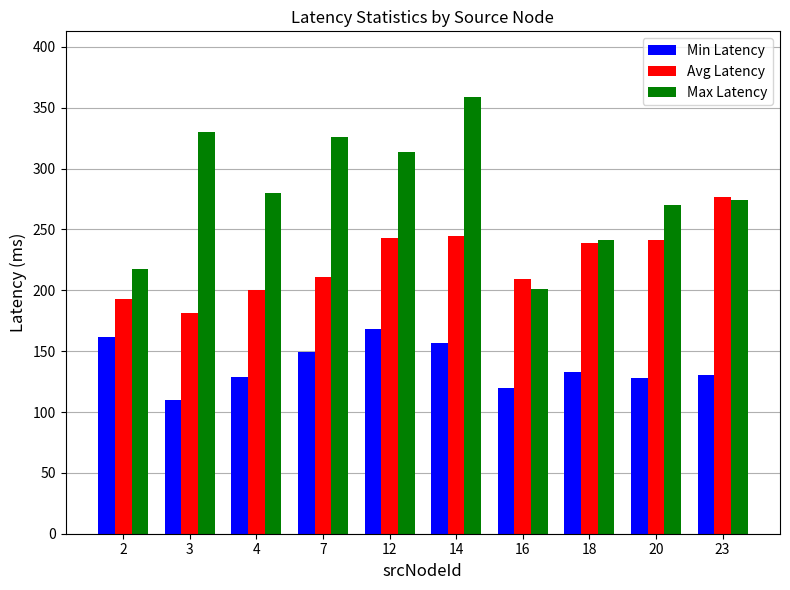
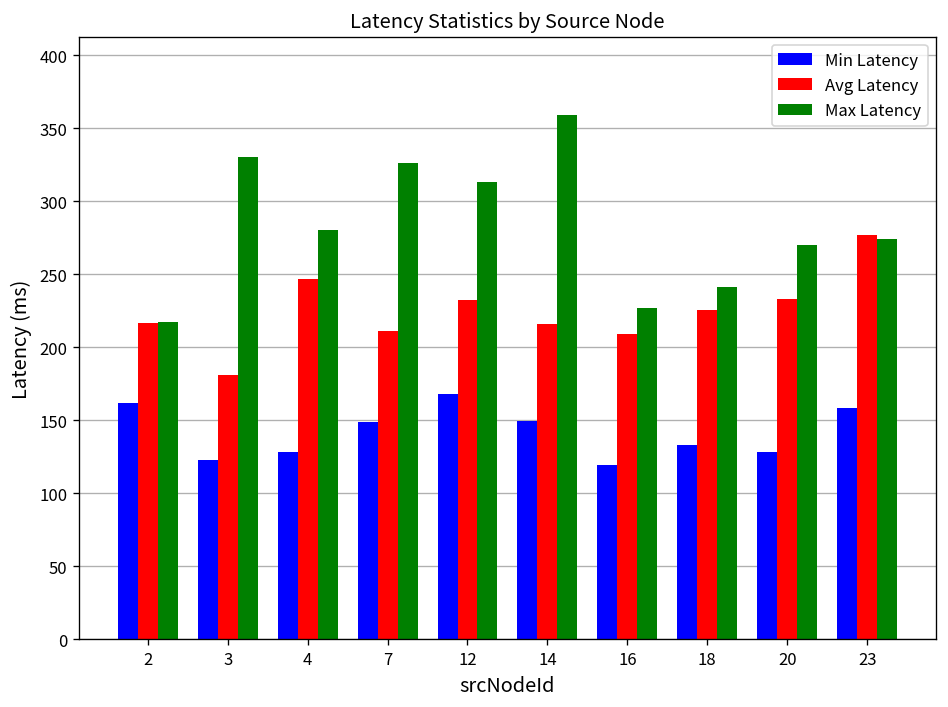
  {
    "Min Latency": {
      "2": 162,
-     "3": 110,
+     "3": 123,
      "4": 128,
      "7": 149,
      "12": 168,
-     "14": 157,
+     "14": 150,
      "16": 120,
      "18": 133,
      "20": 128,
-     "23": 131
+     "23": 158
    },
    "Avg Latency": {
-     "2": 193,
+     "2": 217,
      "3": 181,
-     "4": 201,
+     "4": 247,
      "7": 211,
-     "12": 243,
-     "14": 244,
+     "12": 232,
+     "14": 216,
      "16": 209,
-     "18": 239,
-     "20": 242,
+     "18": 225,
+     "20": 233,
      "23": 277
    },
    "Max Latency": {
      "2": 218,
      "3": 330,
      "4": 280,
      "7": 326,
      "12": 313,
      "14": 359,
-     "16": 201,
+     "16": 227,
      "18": 242,
      "20": 270,
      "23": 274
    }
  }
